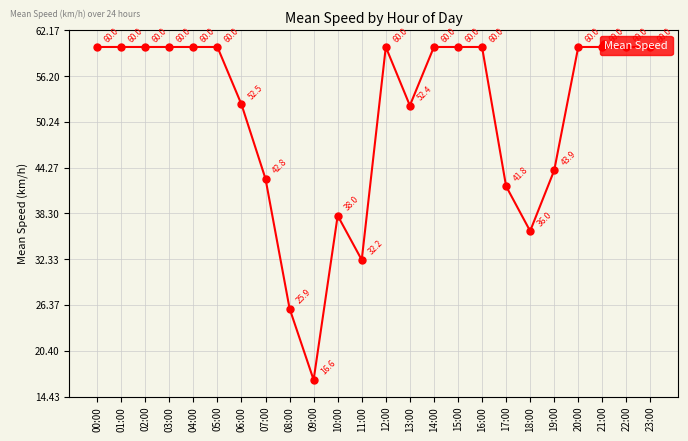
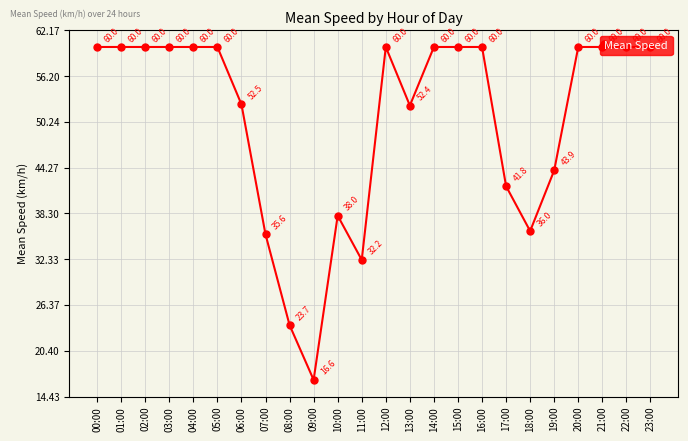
  {
    "01:00": 60.0,
    "02:00": 60.0,
    "03:00": 60.0,
    "04:00": 60.0,
    "05:00": 60.0,
    "06:00": 52.5,
-   "07:00": 42.8,
-   "08:00": 25.9,
+   "07:00": 35.6,
+   "08:00": 23.7,
    "09:00": 16.6,
    "10:00": 38.0,
    "11:00": 32.2,
    "12:00": 60.0,
    "13:00": 52.4,
    "15:00": 60.0,
    "16:00": 60.0,
    "17:00": 41.8,
    "18:00": 36.0,
    "19:00": 43.9
  }
